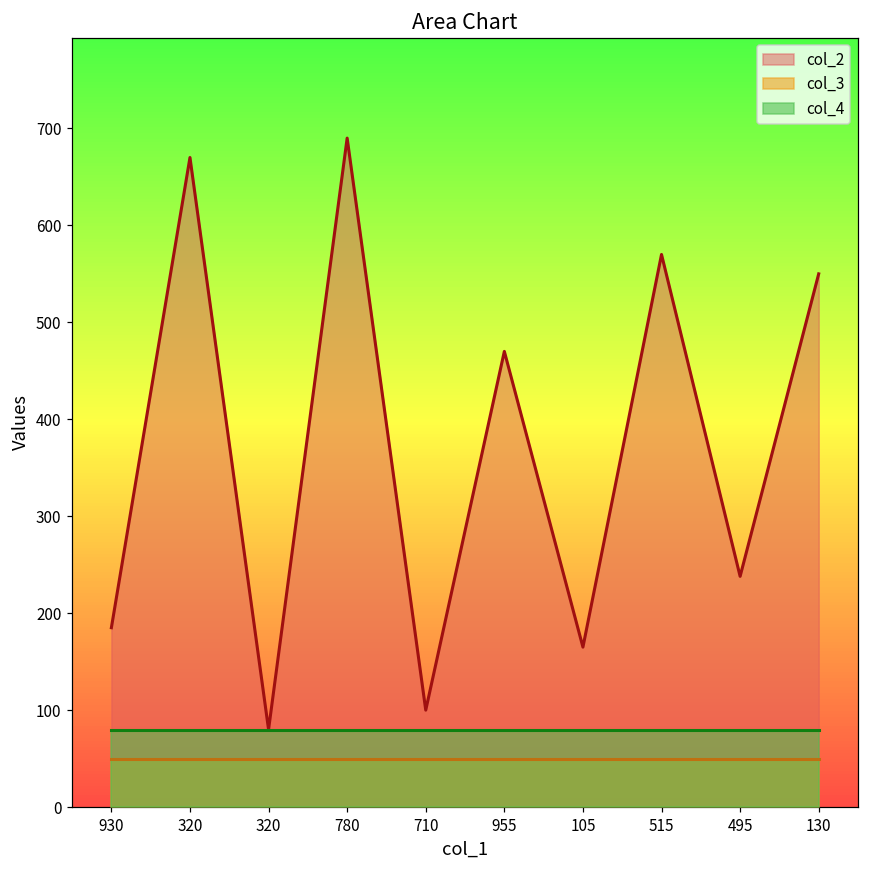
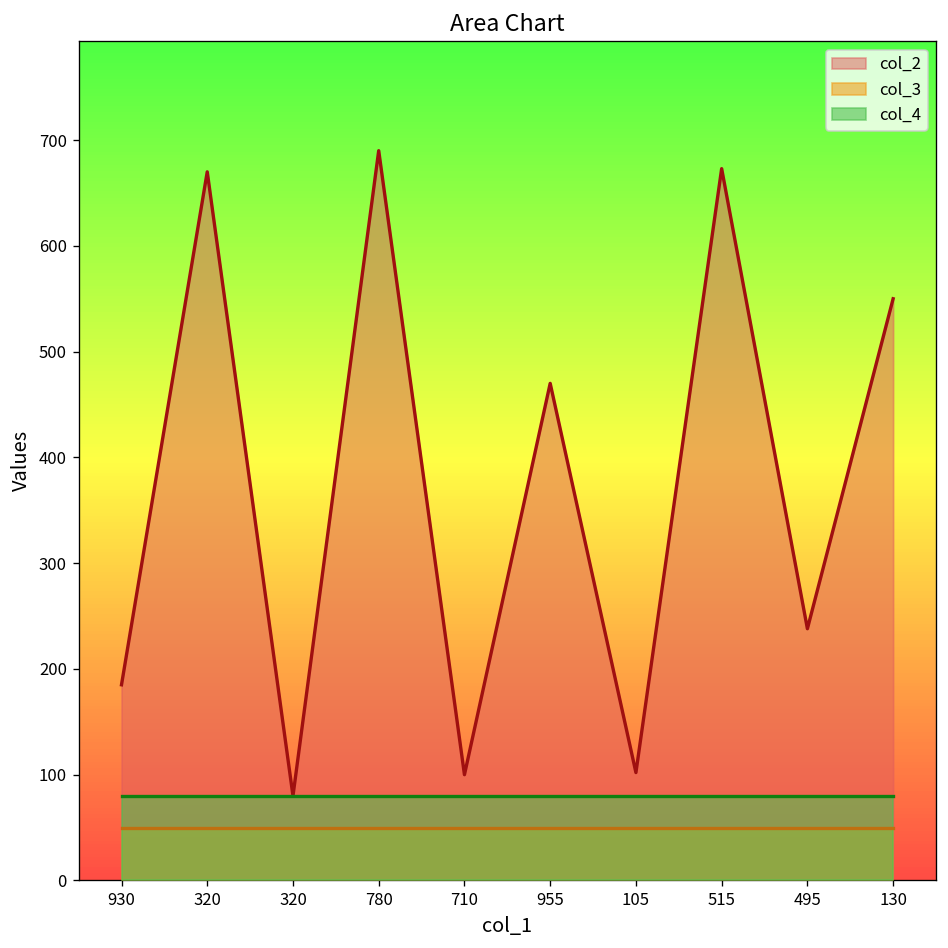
  {
    "col_2": {
      "930": 190,
      "780": 690,
      "710": 100,
      "955": 470,
-     "105": 170,
-     "515": 570,
+     "105": 100,
+     "515": 670,
      "495": 240,
      "130": 550
    },
    "col_3": {
      "930": 50,
      "780": 50,
      "710": 50,
      "955": 50,
      "105": 50,
      "515": 50,
      "495": 50,
      "130": 50
    },
    "col_4": {
      "930": 80,
      "780": 80,
      "710": 80,
      "955": 80,
      "105": 80,
      "515": 80,
      "495": 80,
      "130": 80
    }
  }
